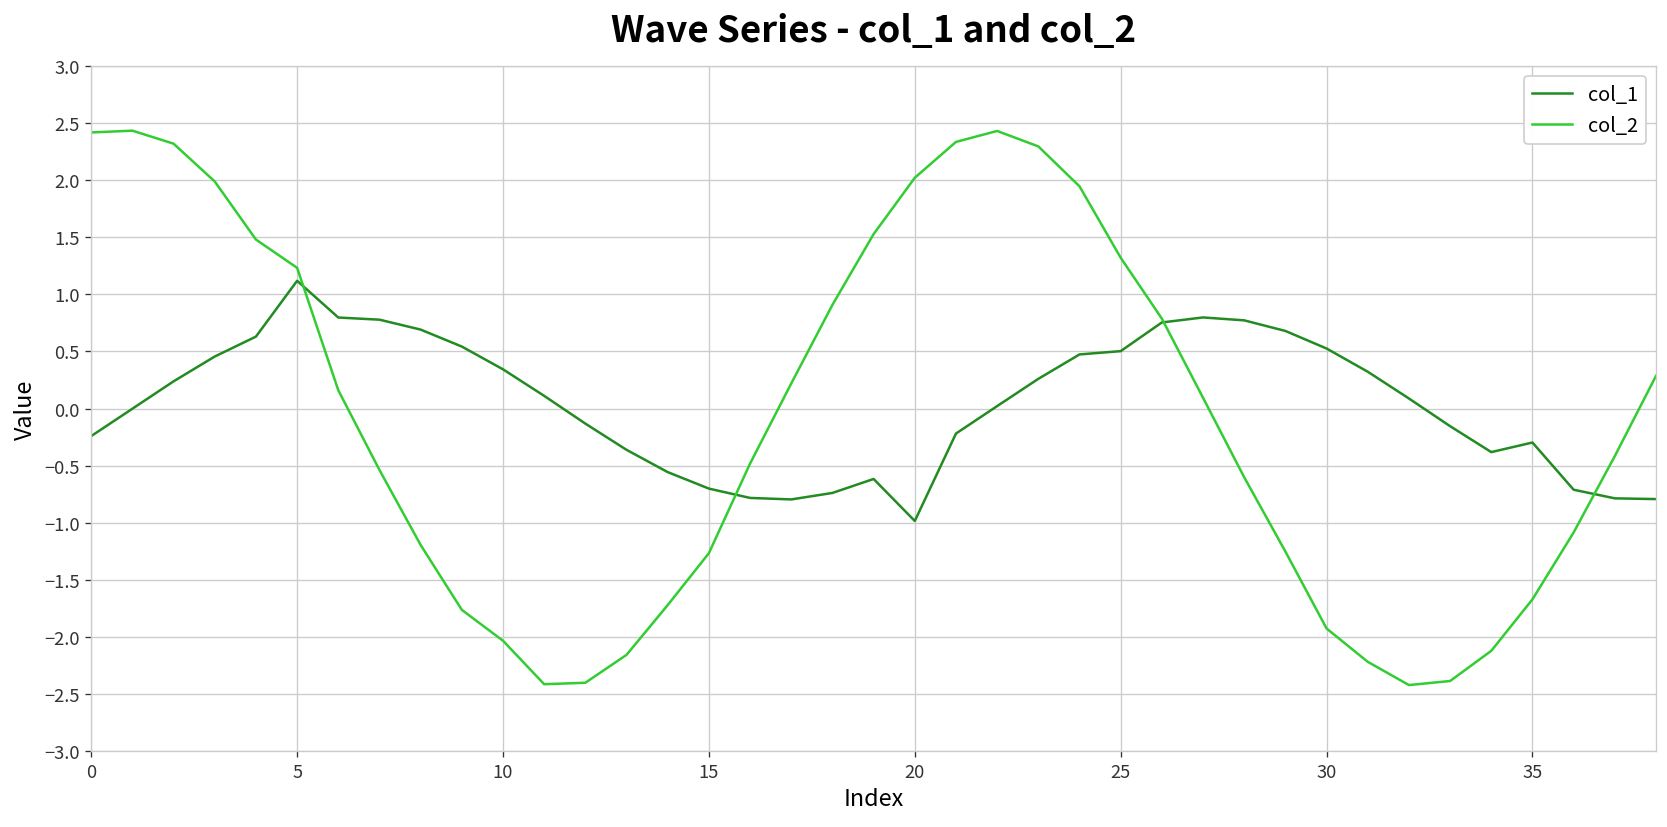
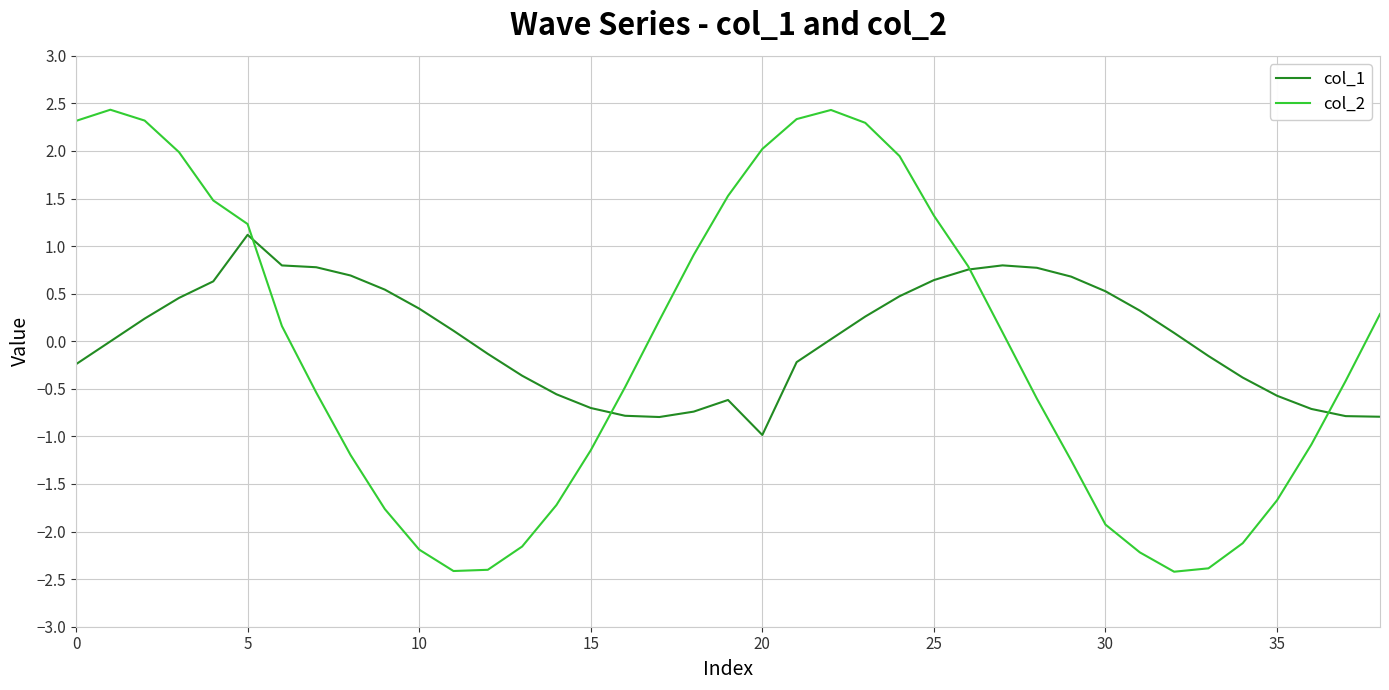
  {
    "col_1": {
      "0": -0.2,
      "5": 1.1,
      "10": 0.3,
      "15": -0.7,
      "20": -1.0,
-     "25": 0.5,
+     "25": 0.6,
      "30": 0.5,
-     "35": -0.3
+     "35": -0.6
    },
    "col_2": {
-     "0": 2.4,
+     "0": 2.3,
      "5": 1.2,
-     "10": -2.0,
-     "15": -1.3,
+     "10": -2.2,
+     "15": -1.1,
      "20": 2.0,
      "25": 1.3,
      "30": -1.9,
      "35": -1.7
    }
  }
